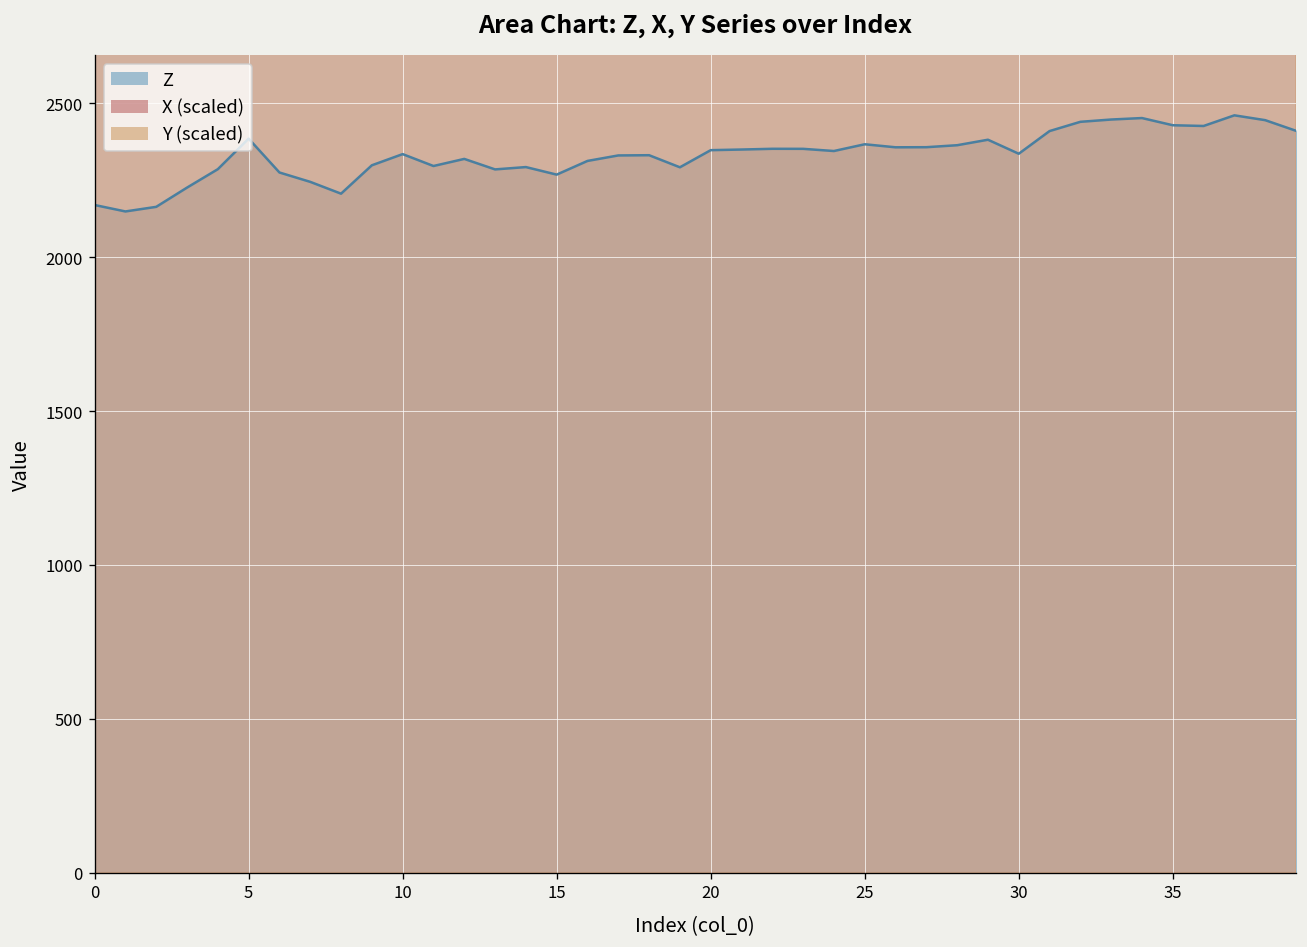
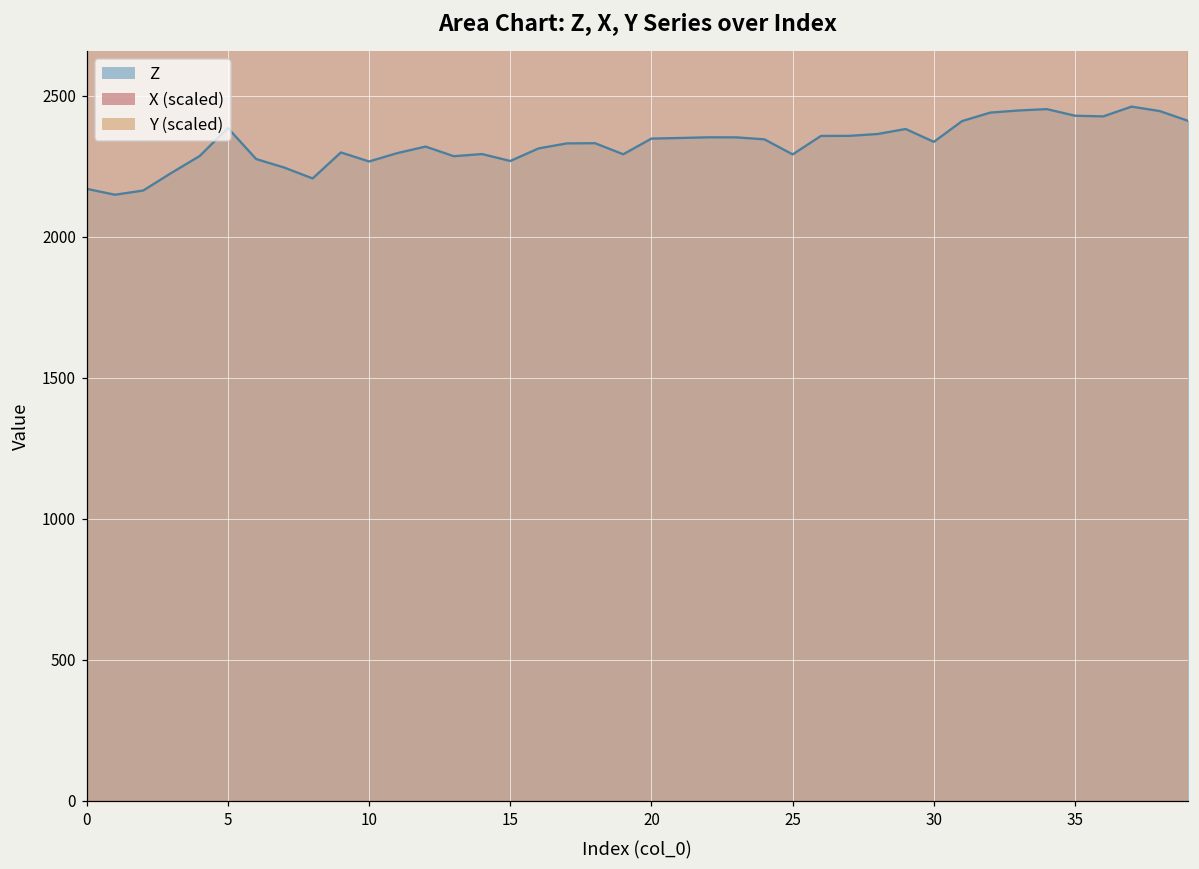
  {
    "Z": {
      "0": 2170,
-     "10": 2330,
+     "10": 2270,
      "15": 2270,
      "20": 2350,
-     "25": 2370,
+     "25": 2290,
      "30": 2340,
      "35": 2430
    }
  }
